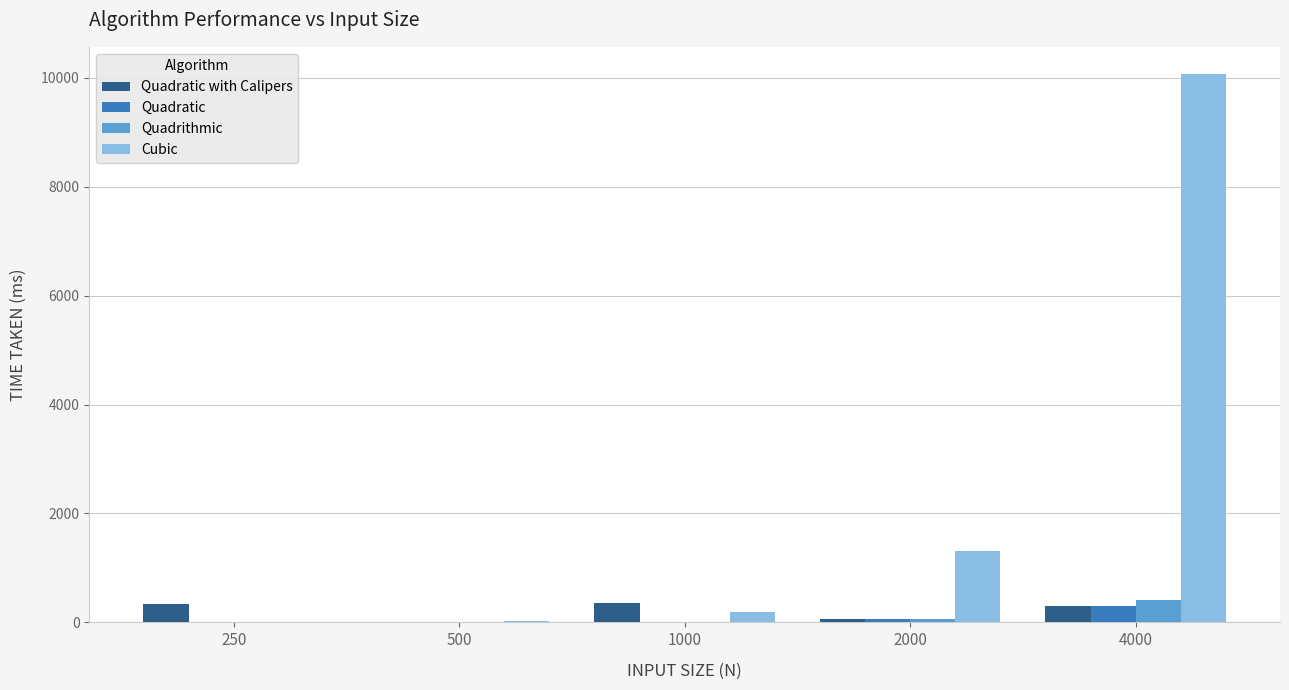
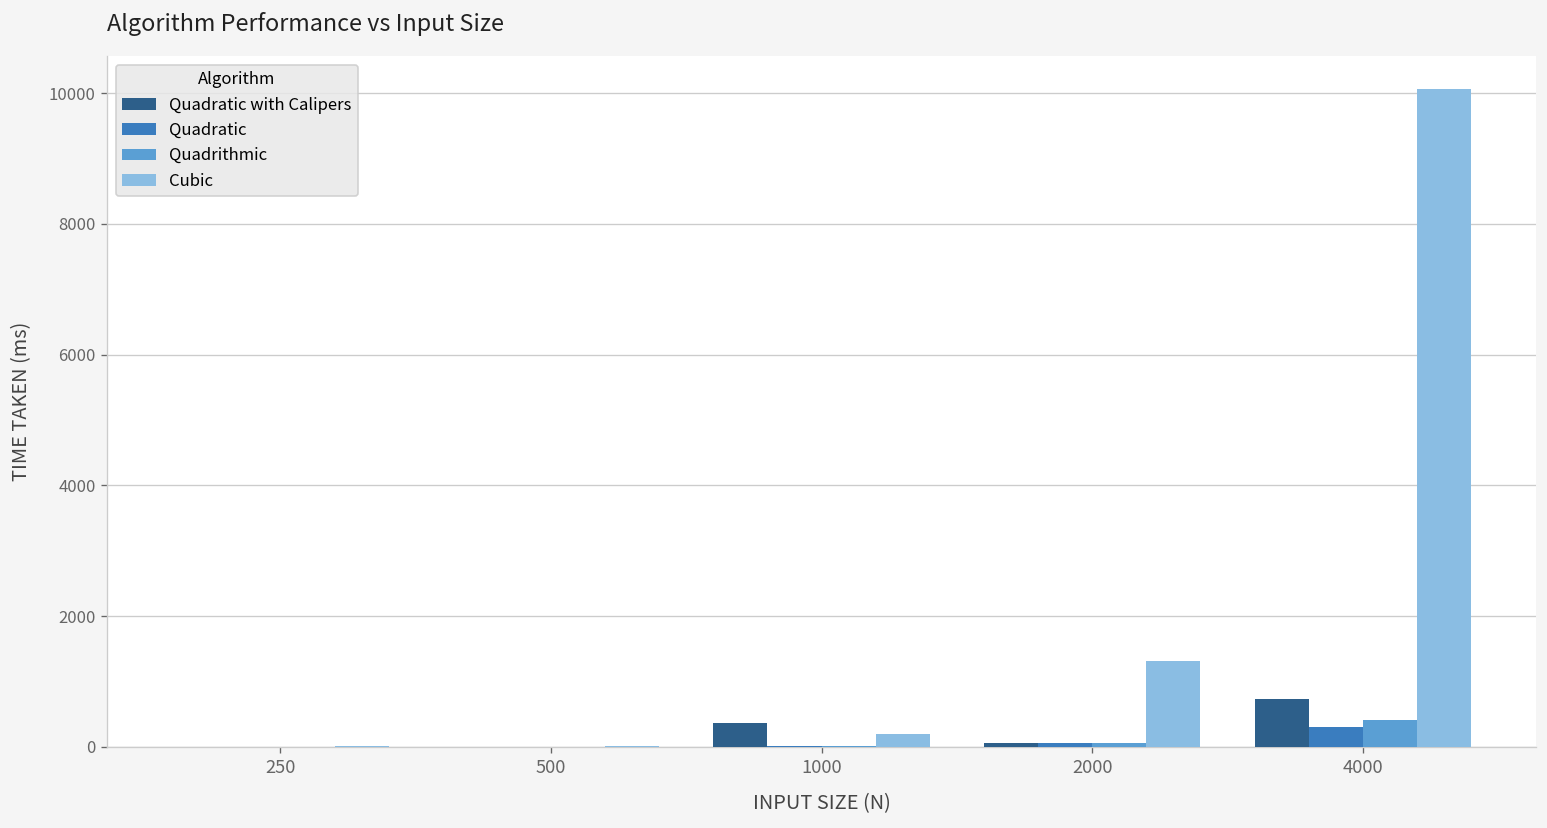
  {
    "Quadratic with Calipers": {
-     "250": 300,
+     "250": 0,
      "1000": 400,
      "2000": 100,
-     "4000": 300
+     "4000": 700
    }
  }
